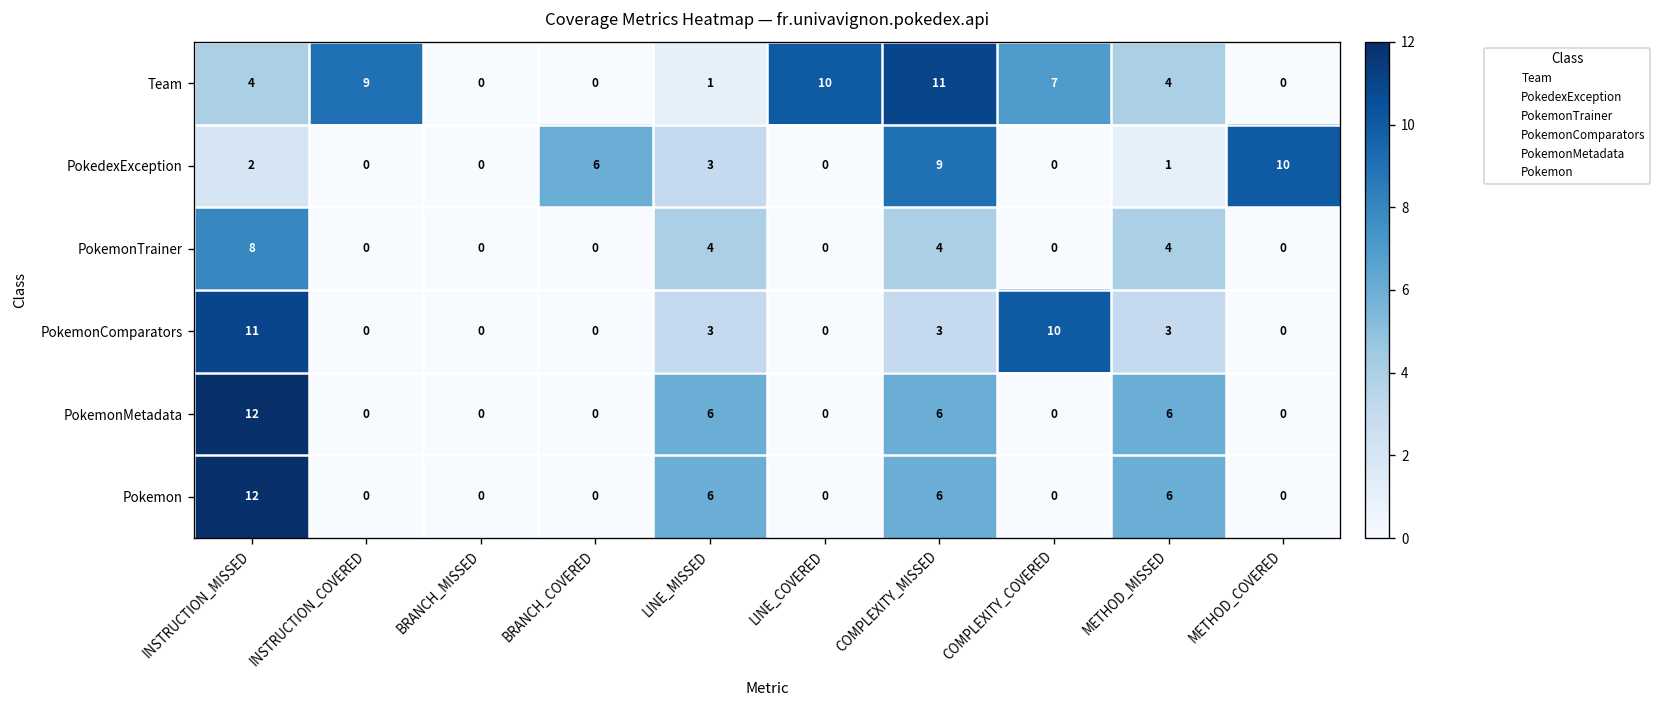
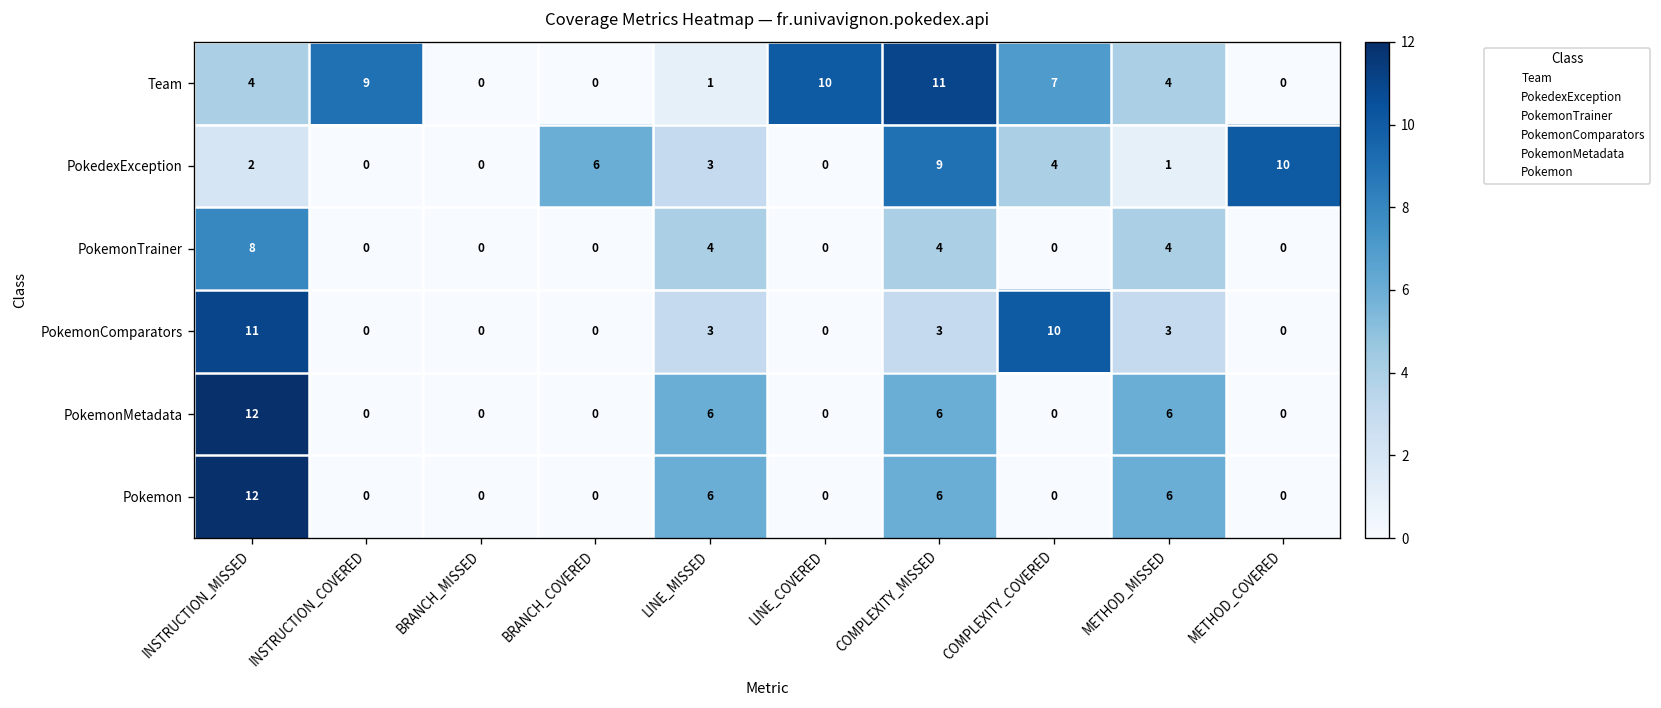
  {
    "Team": {
      "INSTRUCTION_MISSED": 4,
      "INSTRUCTION_COVERED": 9,
      "BRANCH_MISSED": 0,
      "BRANCH_COVERED": 0,
      "LINE_MISSED": 1,
      "LINE_COVERED": 10,
      "COMPLEXITY_MISSED": 11,
      "COMPLEXITY_COVERED": 7,
      "METHOD_MISSED": 4,
      "METHOD_COVERED": 0
    },
    "PokedexException": {
      "INSTRUCTION_MISSED": 2,
      "INSTRUCTION_COVERED": 0,
      "BRANCH_MISSED": 0,
      "BRANCH_COVERED": 6,
      "LINE_MISSED": 3,
      "LINE_COVERED": 0,
      "COMPLEXITY_MISSED": 9,
-     "COMPLEXITY_COVERED": 0,
+     "COMPLEXITY_COVERED": 4,
      "METHOD_MISSED": 1,
      "METHOD_COVERED": 10
    },
    "PokemonTrainer": {
      "INSTRUCTION_MISSED": 8,
      "INSTRUCTION_COVERED": 0,
      "BRANCH_MISSED": 0,
      "BRANCH_COVERED": 0,
      "LINE_MISSED": 4,
      "LINE_COVERED": 0,
      "COMPLEXITY_MISSED": 4,
      "COMPLEXITY_COVERED": 0,
      "METHOD_MISSED": 4,
      "METHOD_COVERED": 0
    },
    "PokemonComparators": {
      "INSTRUCTION_MISSED": 11,
      "INSTRUCTION_COVERED": 0,
      "BRANCH_MISSED": 0,
      "BRANCH_COVERED": 0,
      "LINE_MISSED": 3,
      "LINE_COVERED": 0,
      "COMPLEXITY_MISSED": 3,
      "COMPLEXITY_COVERED": 10,
      "METHOD_MISSED": 3,
      "METHOD_COVERED": 0
    },
    "PokemonMetadata": {
      "INSTRUCTION_MISSED": 12,
      "INSTRUCTION_COVERED": 0,
      "BRANCH_MISSED": 0,
      "BRANCH_COVERED": 0,
      "LINE_MISSED": 6,
      "LINE_COVERED": 0,
      "COMPLEXITY_MISSED": 6,
      "COMPLEXITY_COVERED": 0,
      "METHOD_MISSED": 6,
      "METHOD_COVERED": 0
    },
    "Pokemon": {
      "INSTRUCTION_MISSED": 12,
      "INSTRUCTION_COVERED": 0,
      "BRANCH_MISSED": 0,
      "BRANCH_COVERED": 0,
      "LINE_MISSED": 6,
      "LINE_COVERED": 0,
      "COMPLEXITY_MISSED": 6,
      "COMPLEXITY_COVERED": 0,
      "METHOD_MISSED": 6,
      "METHOD_COVERED": 0
    }
  }
